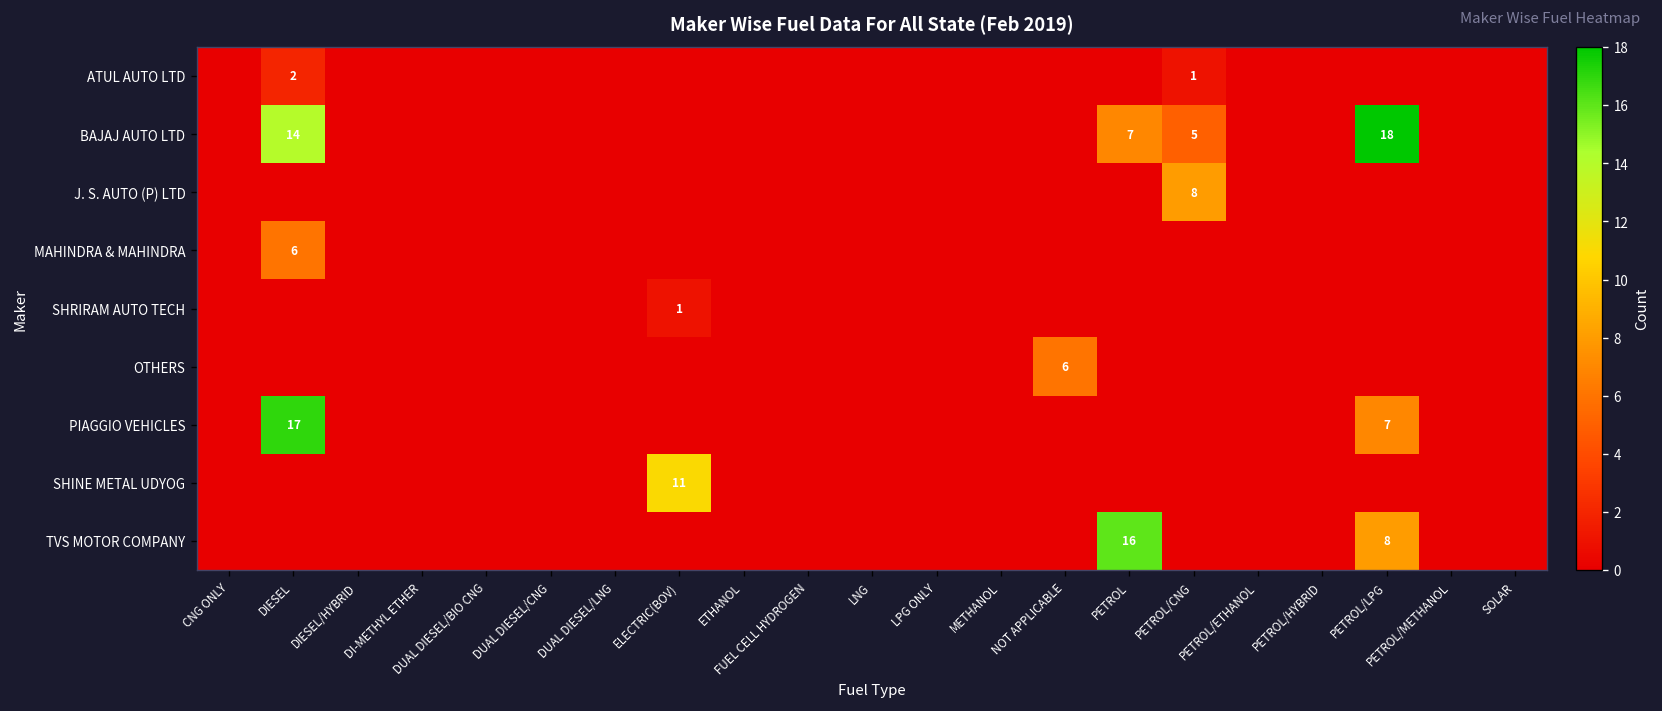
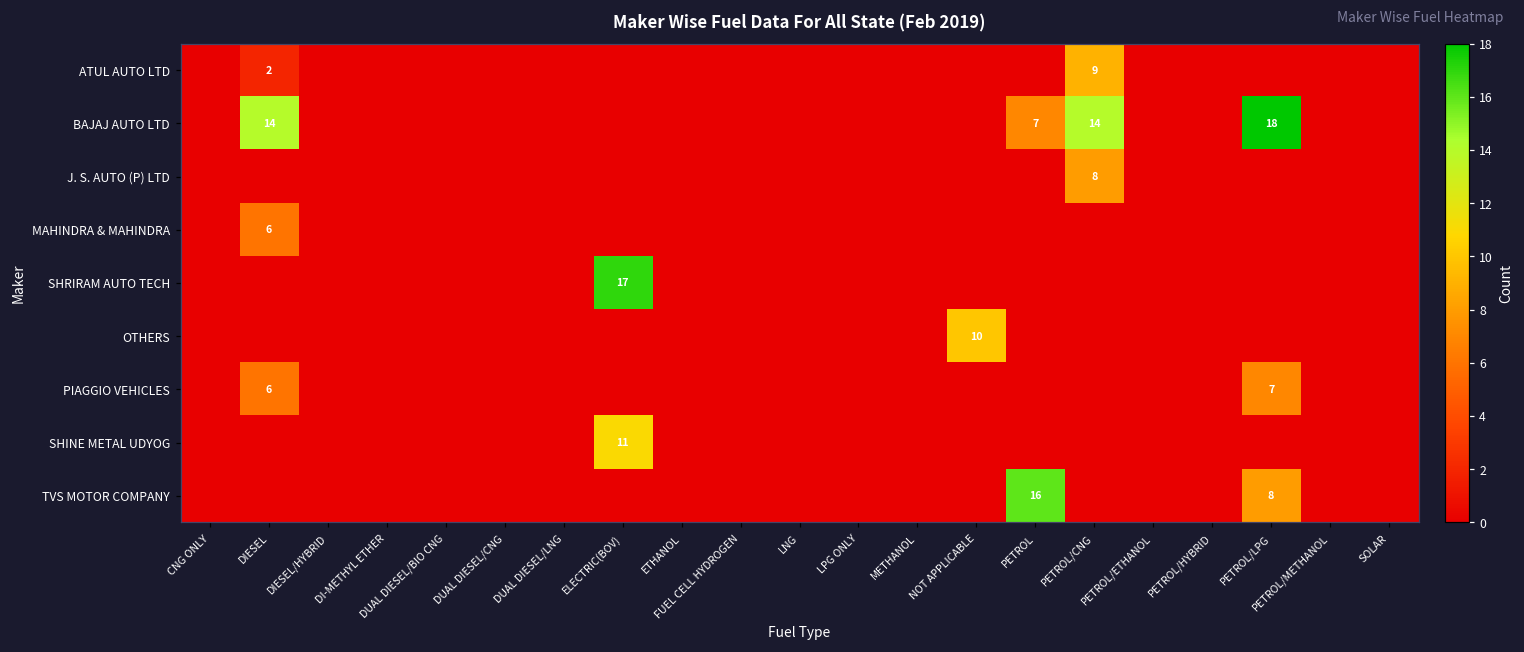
  {
    "ATUL AUTO LTD": {
      "DIESEL": 2,
-     "PETROL/CNG": 1
+     "PETROL/CNG": 9
    },
    "BAJAJ AUTO LTD": {
      "DIESEL": 14,
      "PETROL": 7,
-     "PETROL/CNG": 5,
+     "PETROL/CNG": 14,
      "PETROL/LPG": 18
    },
    "J. S. AUTO (P) LTD": {
      "PETROL/CNG": 8
    },
    "MAHINDRA & MAHINDRA": {
      "DIESEL": 6
    },
    "SHRIRAM AUTO TECH": {
-     "ELECTRIC(BOV)": 1
+     "ELECTRIC(BOV)": 17
    },
    "OTHERS": {
-     "NOT APPLICABLE": 6
+     "NOT APPLICABLE": 10
    },
    "PIAGGIO VEHICLES": {
-     "DIESEL": 17,
+     "DIESEL": 6,
      "PETROL/LPG": 7
    },
    "SHINE METAL UDYOG": {
      "ELECTRIC(BOV)": 11
    },
    "TVS MOTOR COMPANY": {
      "PETROL": 16,
      "PETROL/LPG": 8
    }
  }
